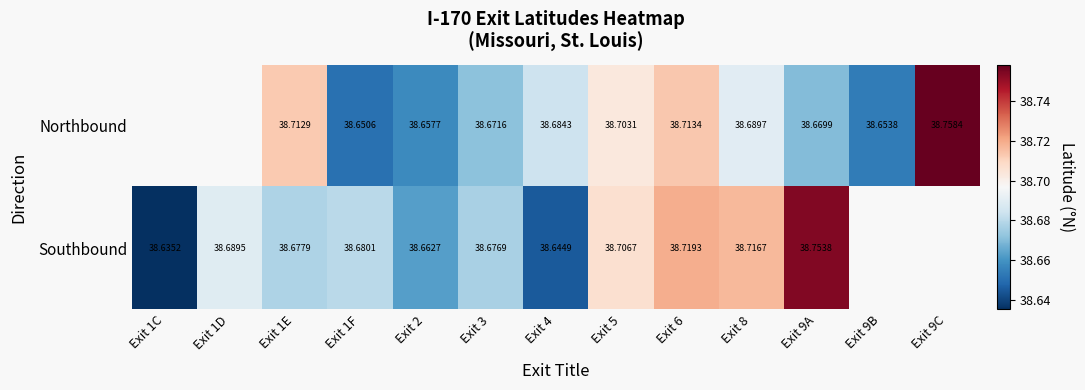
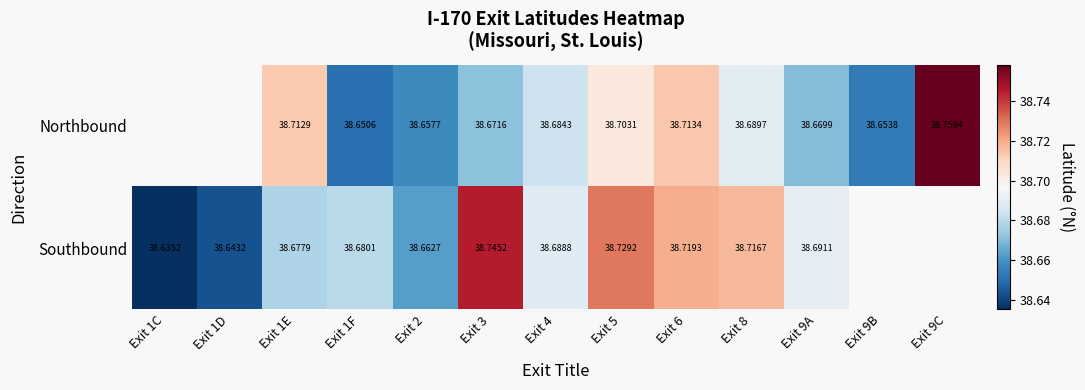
  {
    "Northbound": {
      "Exit 1E": 38.7129,
      "Exit 1F": 38.6506,
      "Exit 2": 38.6577,
      "Exit 3": 38.6716,
      "Exit 4": 38.6843,
      "Exit 5": 38.7031,
      "Exit 6": 38.7134,
      "Exit 8": 38.6897,
      "Exit 9A": 38.6699,
      "Exit 9B": 38.6538,
      "Exit 9C": 38.7584
    },
    "Southbound": {
      "Exit 1C": 38.6352,
-     "Exit 1D": 38.6895,
+     "Exit 1D": 38.6432,
      "Exit 1E": 38.6779,
      "Exit 1F": 38.6801,
      "Exit 2": 38.6627,
-     "Exit 3": 38.6769,
-     "Exit 4": 38.6449,
-     "Exit 5": 38.7067,
+     "Exit 3": 38.7452,
+     "Exit 4": 38.6888,
+     "Exit 5": 38.7292,
      "Exit 6": 38.7193,
      "Exit 8": 38.7167,
-     "Exit 9A": 38.7538
+     "Exit 9A": 38.6911
    }
  }
